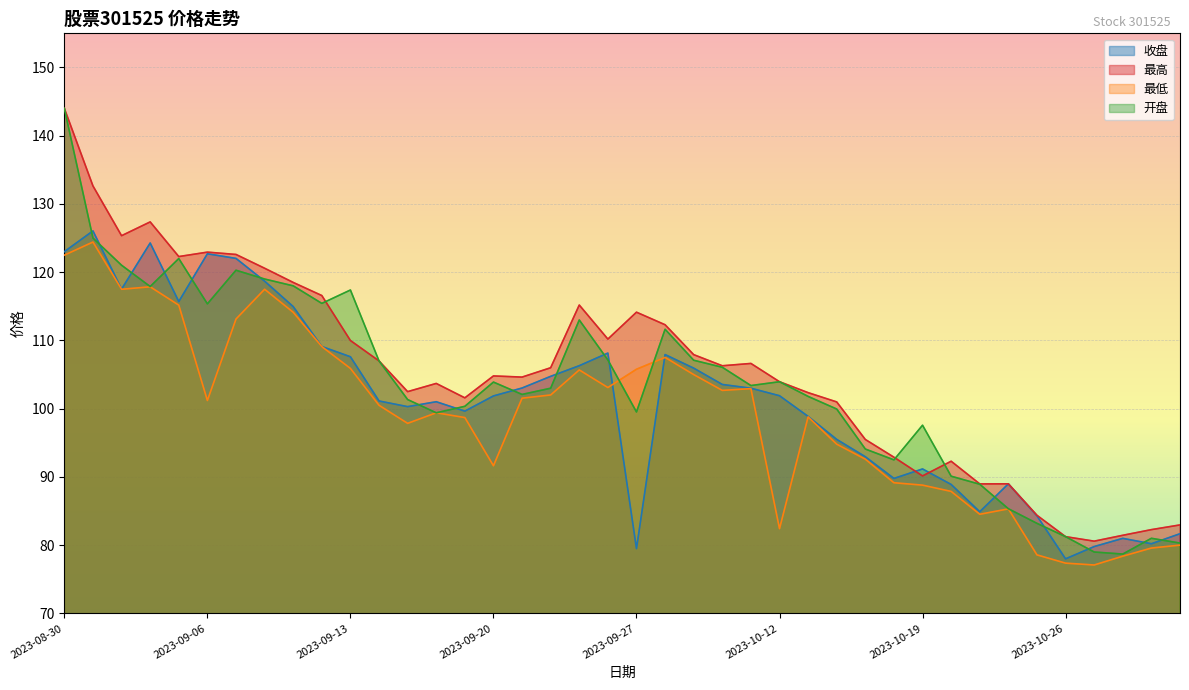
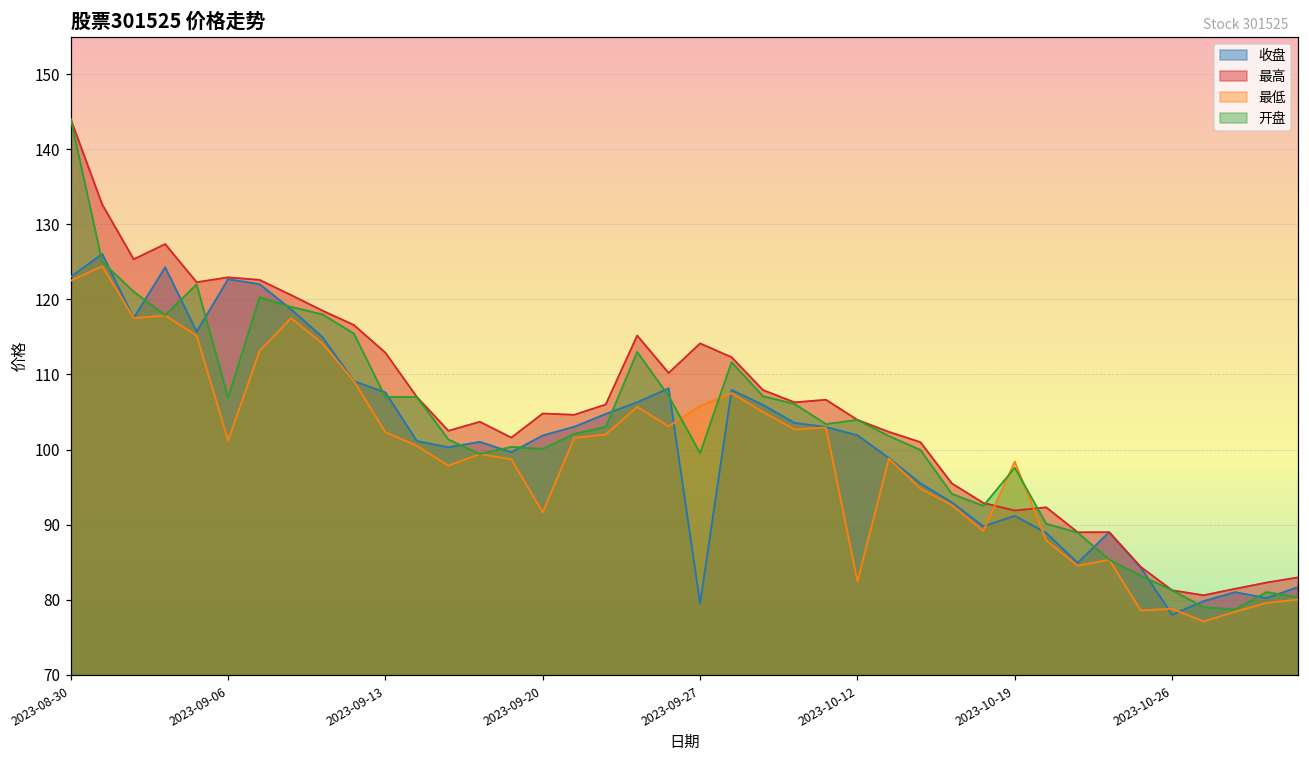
  {
    "收盘": {
      "2023-08-30": 123,
      "2023-09-13": 108,
      "2023-09-20": 102,
      "2023-09-27": 80,
      "2023-10-12": 102,
      "2023-10-19": 91,
      "2023-10-26": 78
    },
    "最高": {
-     "2023-09-13": 110,
+     "2023-09-13": 113,
      "2023-09-20": 105,
      "2023-09-27": 114,
-     "2023-10-19": 90
+     "2023-10-19": 92
    },
    "最低": {
      "2023-08-30": 123,
      "2023-09-06": 101,
-     "2023-09-13": 106,
+     "2023-09-13": 102,
      "2023-09-20": 92,
      "2023-09-27": 106,
      "2023-10-12": 82,
-     "2023-10-19": 89,
-     "2023-10-26": 77
+     "2023-10-19": 98,
+     "2023-10-26": 79
    },
    "开盘": {
-     "2023-09-06": 115,
-     "2023-09-13": 117,
-     "2023-09-20": 104,
+     "2023-09-06": 107,
+     "2023-09-13": 107,
+     "2023-09-20": 100,
      "2023-09-27": 100,
      "2023-10-19": 98
    }
  }
